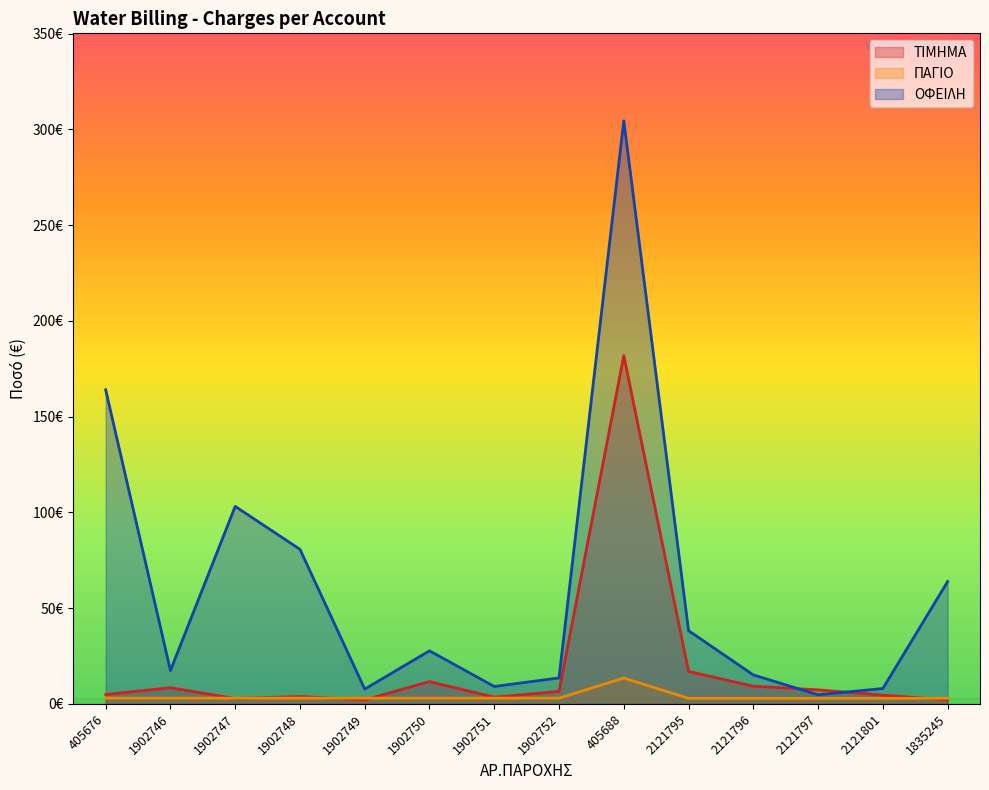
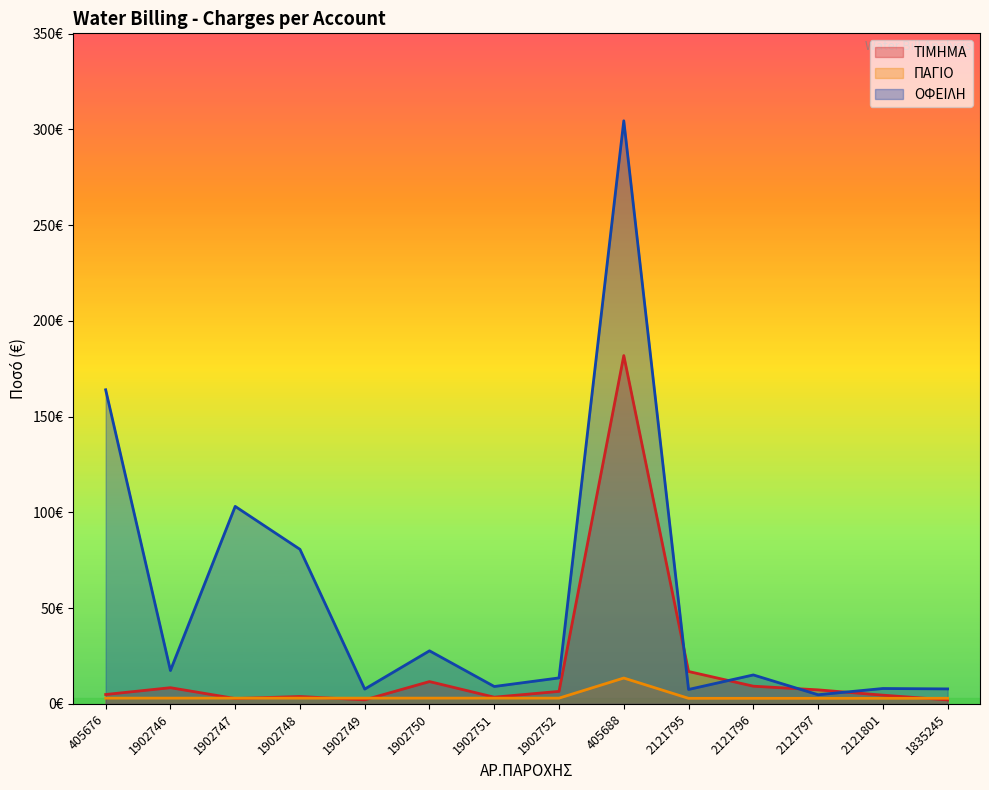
  {
    "ΟΦΕΙΛΗ": {
      "405676": "164€",
      "1902746": "17€",
      "1902747": "103€",
      "1902748": "81€",
      "1902749": "8€",
      "1902750": "28€",
      "1902751": "9€",
      "1902752": "14€",
      "405688": "305€",
-     "2121795": "38€",
+     "2121795": "8€",
      "2121796": "15€",
      "2121797": "5€",
      "2121801": "8€",
-     "1835245": "64€"
+     "1835245": "8€"
    }
  }
